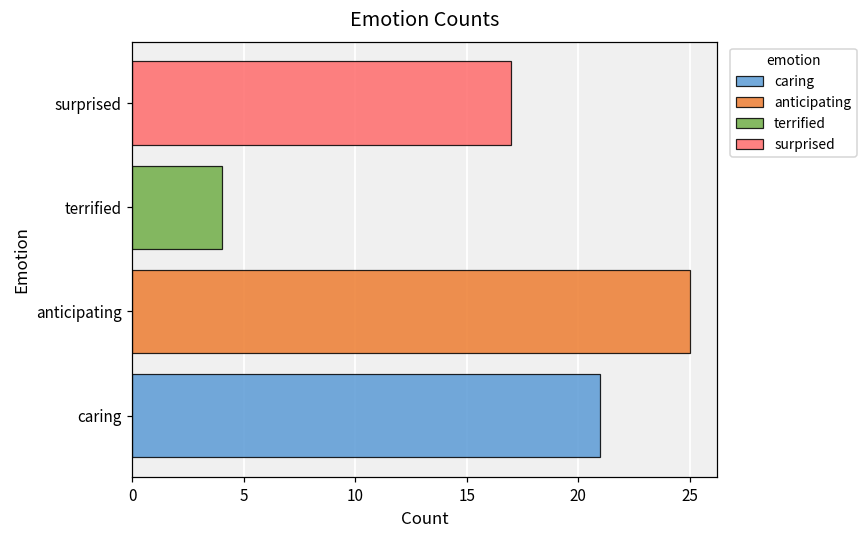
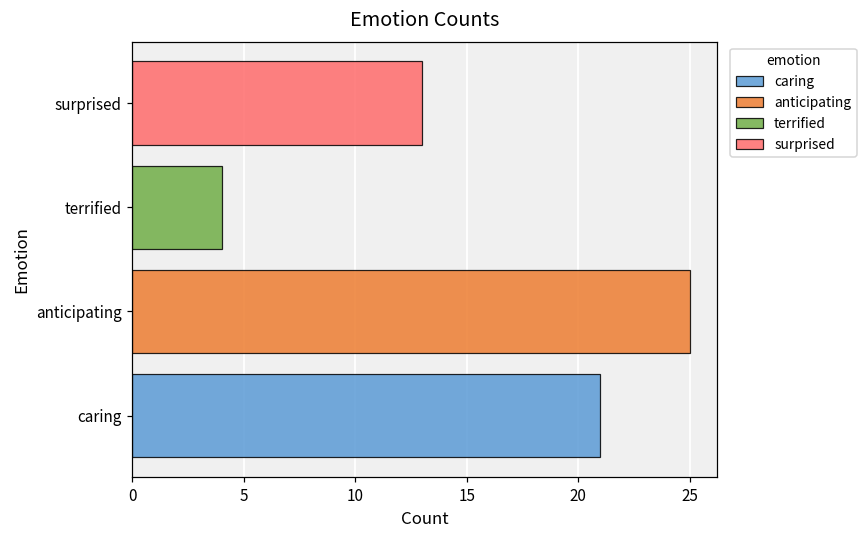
  {
-   "surprised": 17,
+   "surprised": 13,
    "terrified": 4,
    "anticipating": 25,
    "caring": 21
  }
